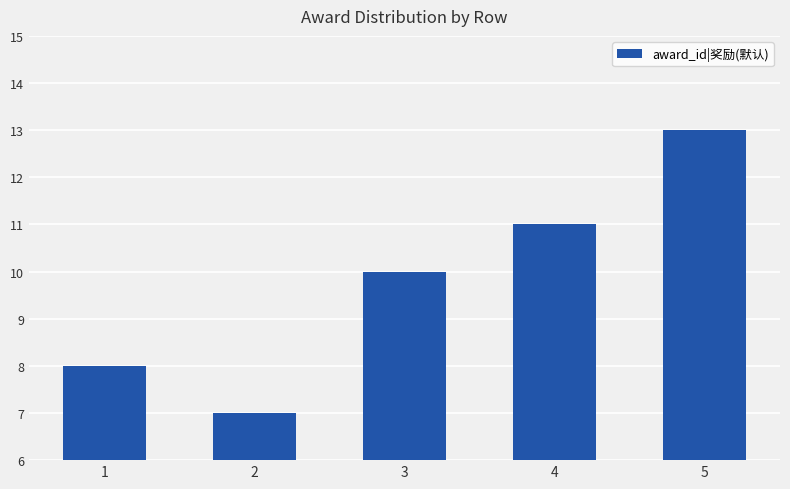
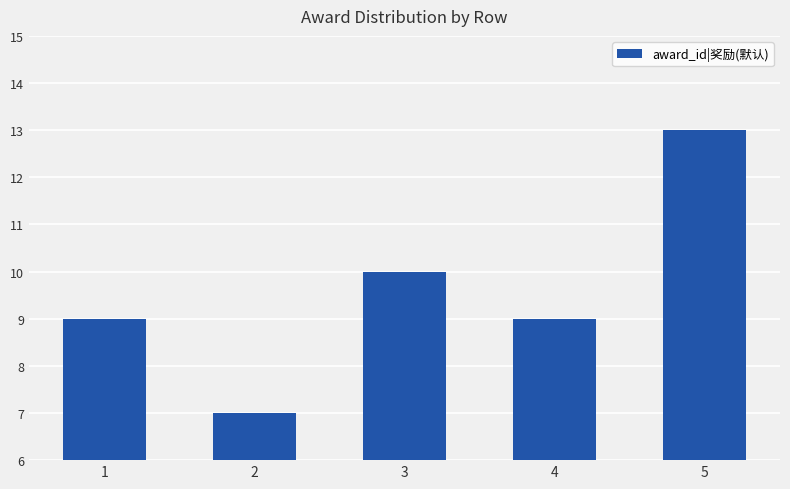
  {
-   "1": 8,
+   "1": 9,
    "2": 7,
    "3": 10,
-   "4": 11,
+   "4": 9,
    "5": 13
  }
